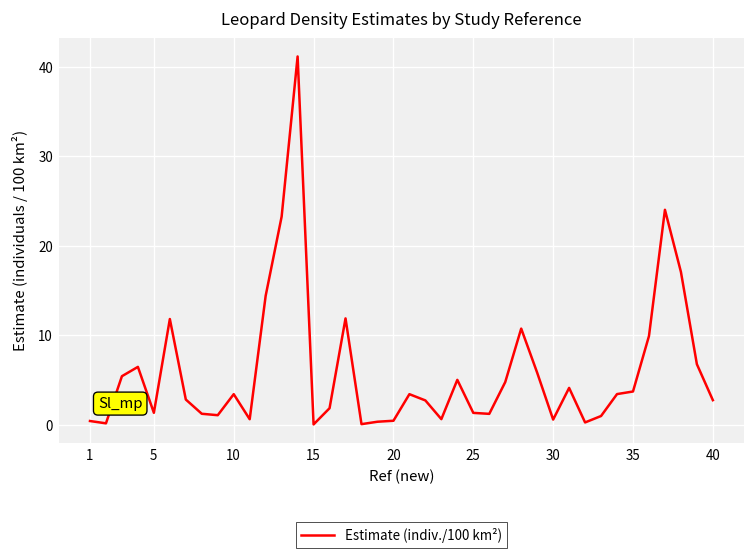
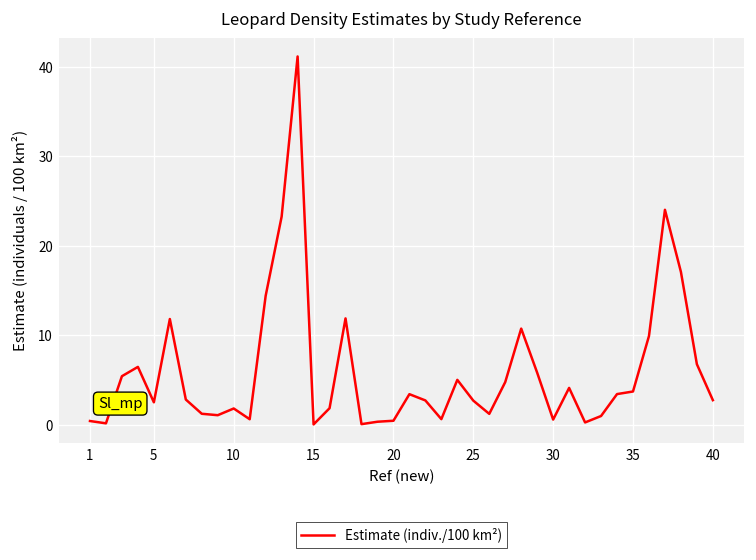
  {
    "1": 0,
-   "5": 1,
-   "10": 3,
+   "5": 2,
+   "10": 2,
    "15": 0,
    "20": 0,
-   "25": 1,
+   "25": 3,
    "30": 1,
    "35": 4,
    "40": 3
  }
